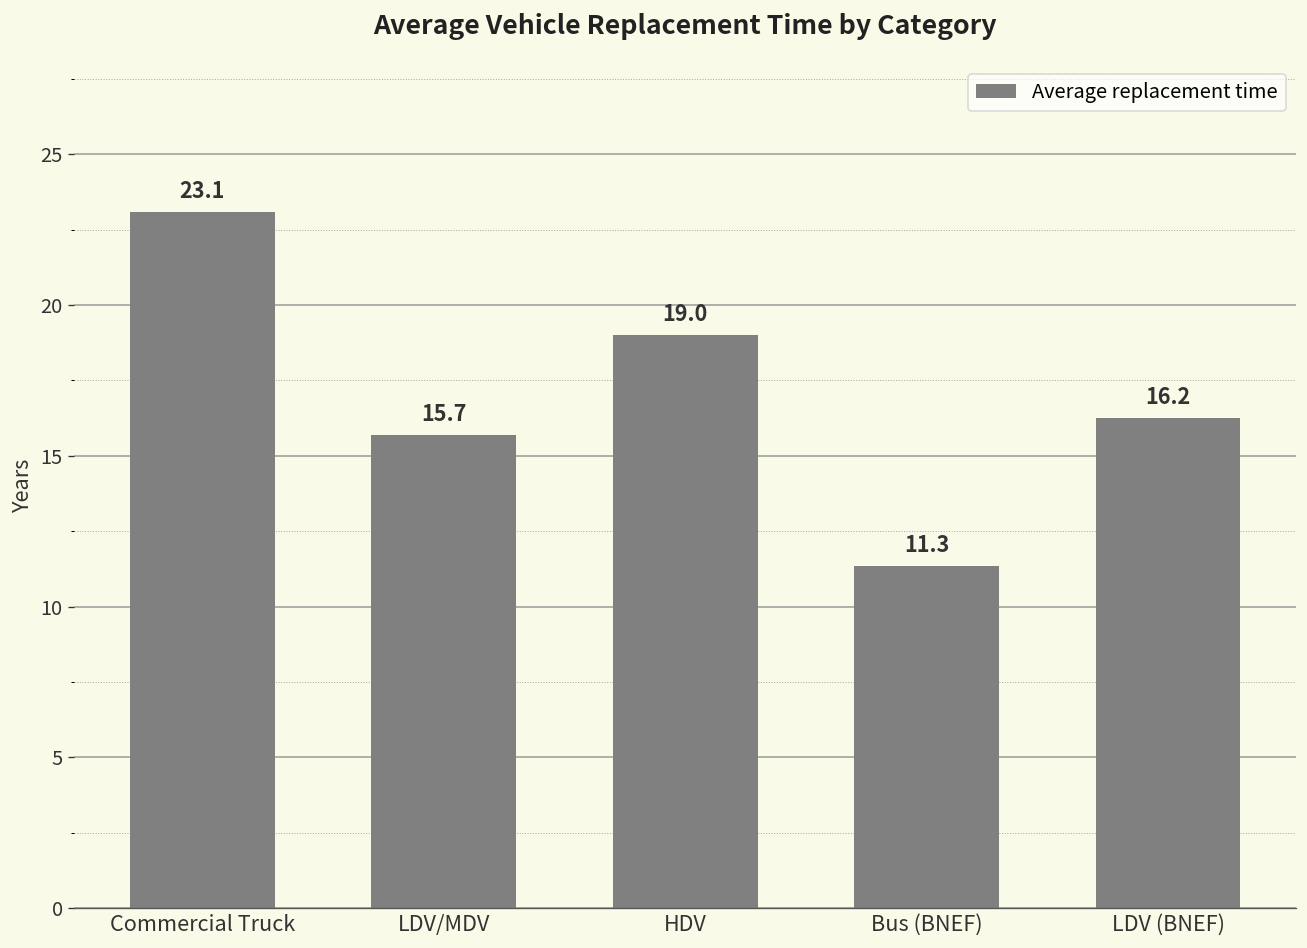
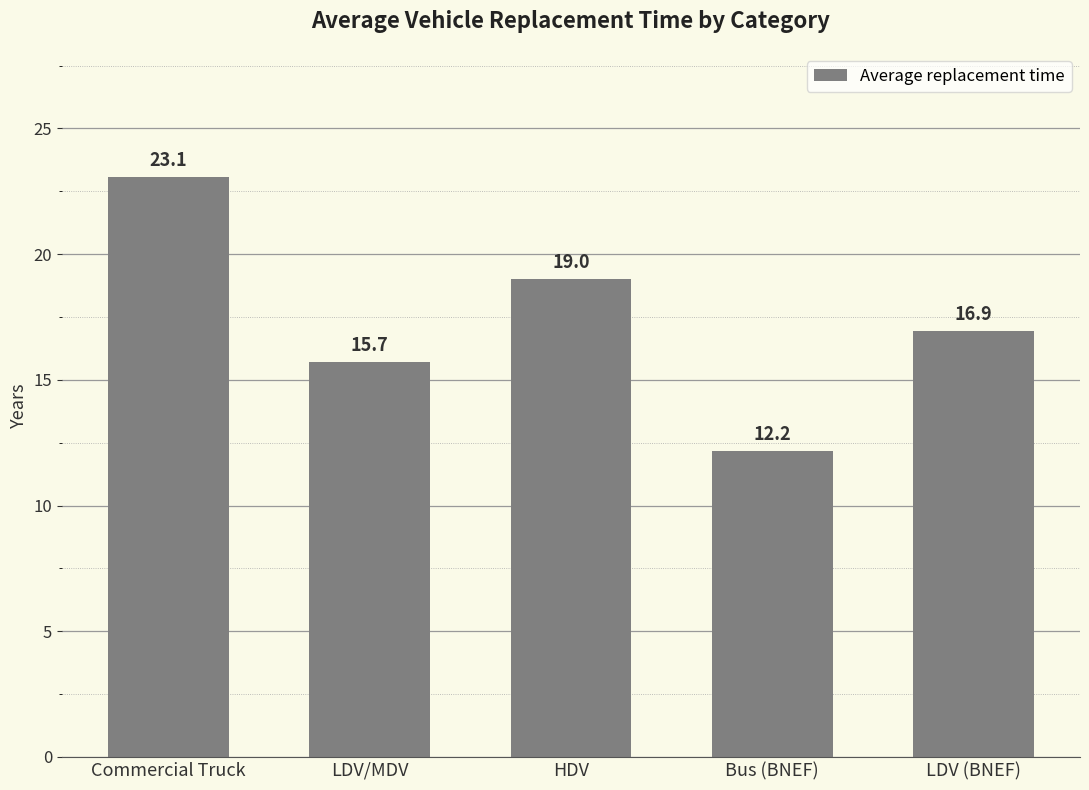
  {
    "Commercial Truck": 23.1,
    "LDV/MDV": 15.7,
    "HDV": 19.0,
-   "Bus (BNEF)": 11.3,
-   "LDV (BNEF)": 16.2
+   "Bus (BNEF)": 12.2,
+   "LDV (BNEF)": 16.9
  }
